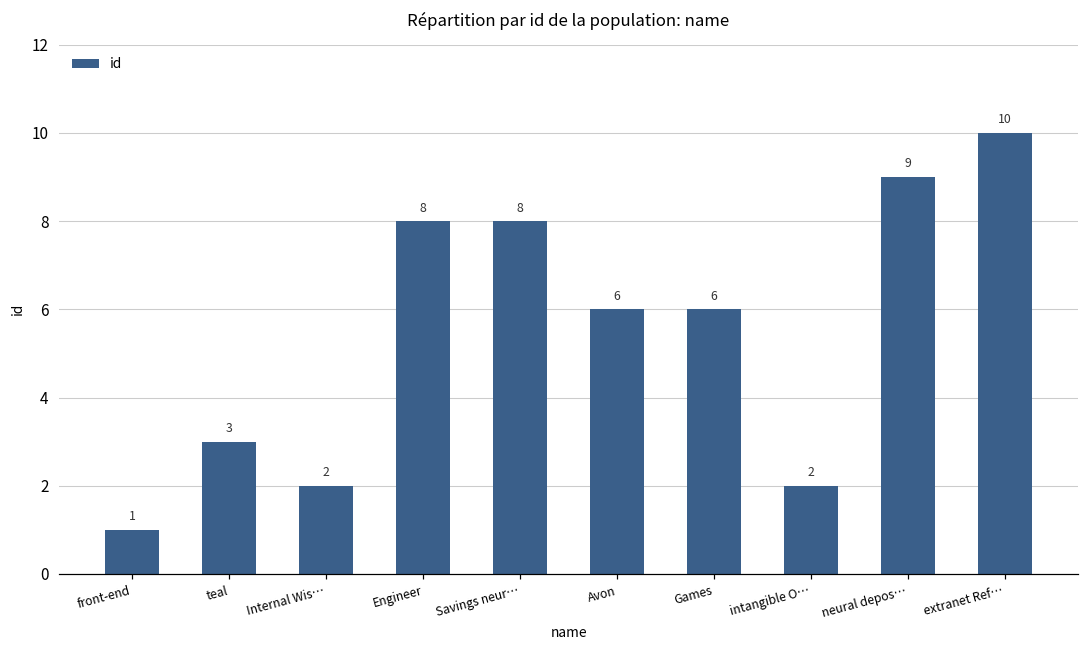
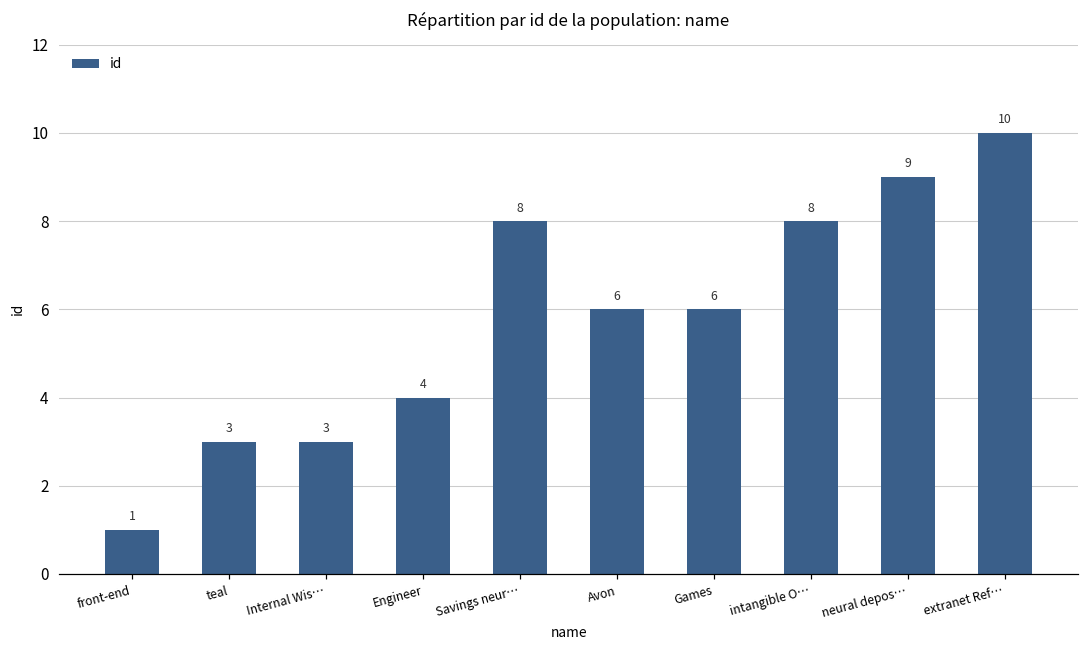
  {
    "front-end": 1,
    "teal": 3,
-   "Internal Wis…": 2,
-   "Engineer": 8,
+   "Internal Wis…": 3,
+   "Engineer": 4,
    "Savings neur…": 8,
    "Avon": 6,
    "Games": 6,
-   "intangible O…": 2,
+   "intangible O…": 8,
    "neural depos…": 9,
    "extranet Ref…": 10
  }
